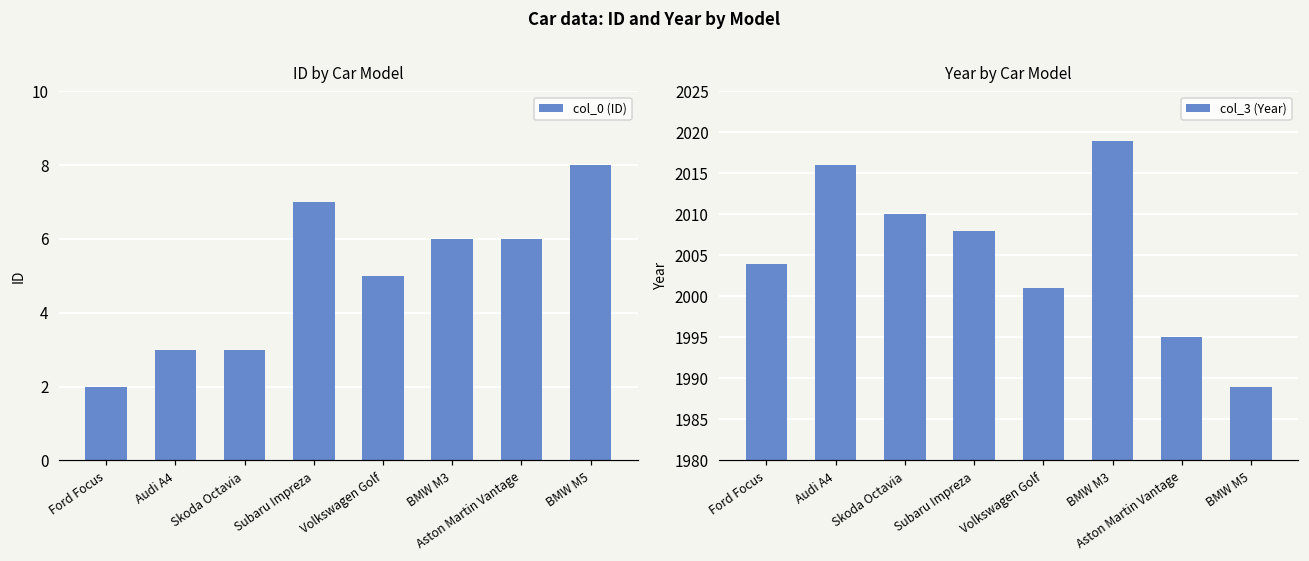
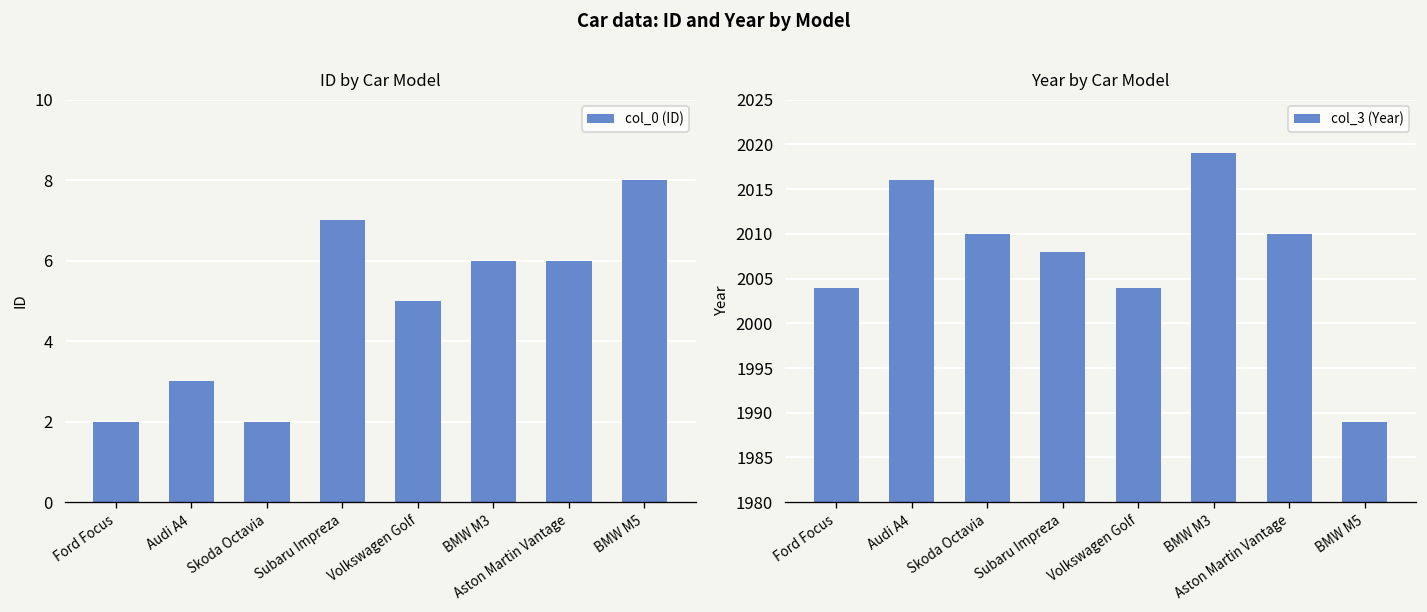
  {
    "ID by Car Model": {
      "Ford Focus": 2,
      "Audi A4": 3,
-     "Skoda Octavia": 3,
+     "Skoda Octavia": 2,
      "Subaru Impreza": 7,
      "Volkswagen Golf": 5,
      "BMW M3": 6,
      "Aston Martin Vantage": 6,
      "BMW M5": 8
    },
    "Year by Car Model": {
      "Ford Focus": 2004,
      "Audi A4": 2016,
      "Skoda Octavia": 2010,
      "Subaru Impreza": 2008,
-     "Volkswagen Golf": 2001,
+     "Volkswagen Golf": 2004,
      "BMW M3": 2019,
-     "Aston Martin Vantage": 1995,
+     "Aston Martin Vantage": 2010,
      "BMW M5": 1989
    }
  }
